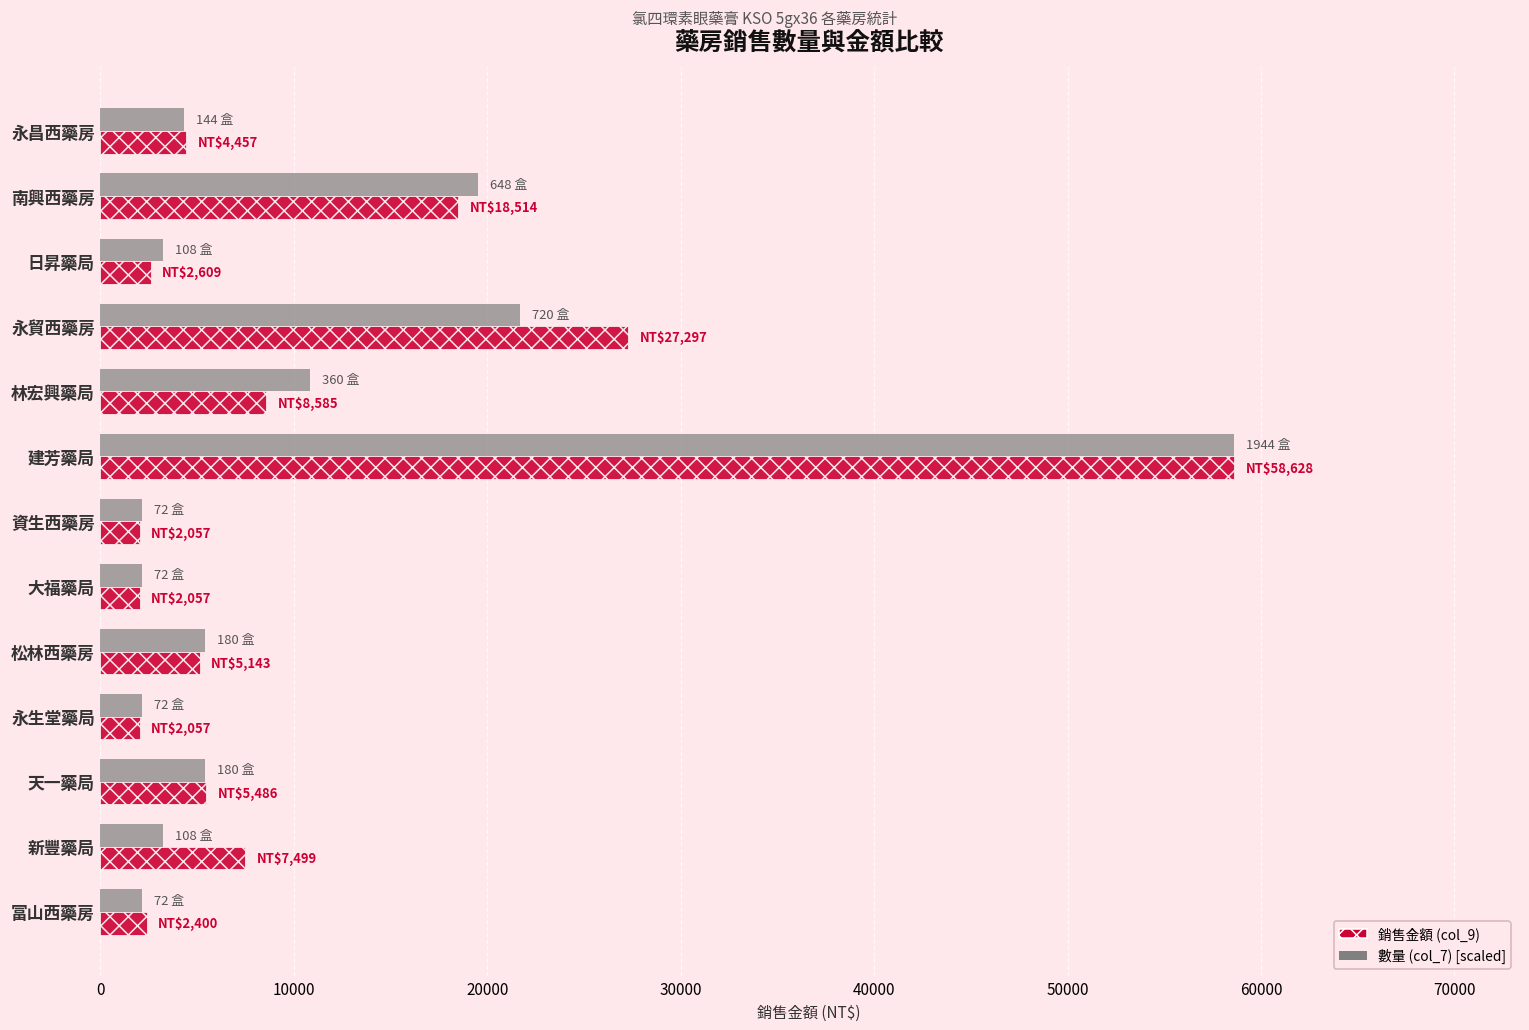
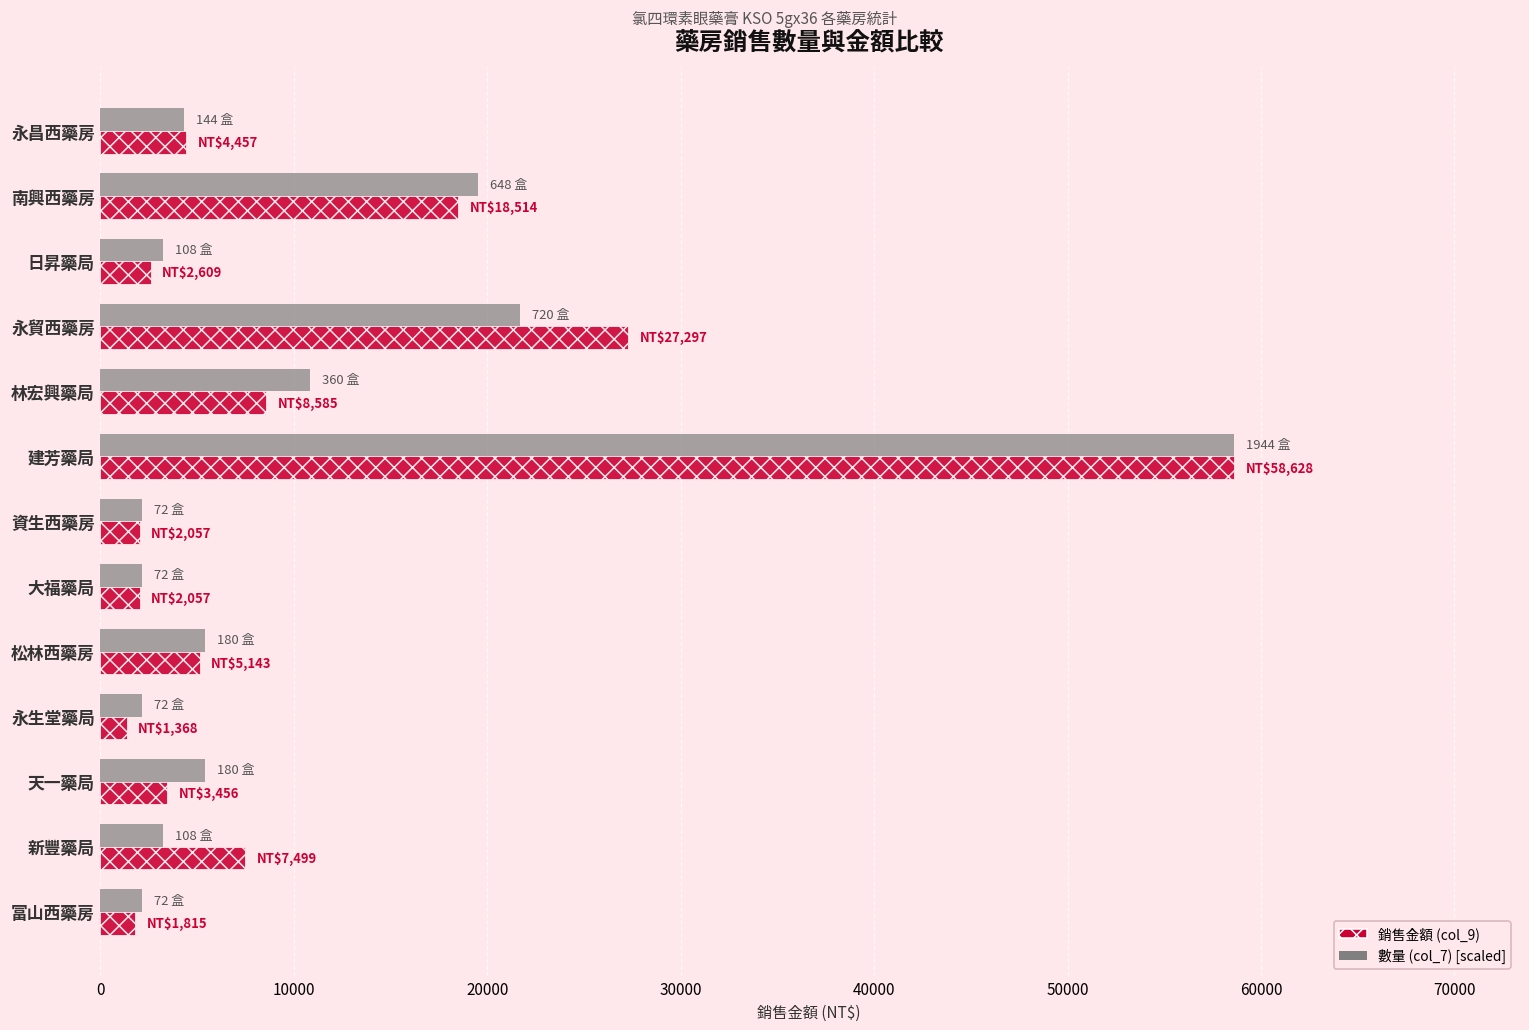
  {
    "銷售金額 (col_9)": {
      "永昌西藥房": "$4,457",
      "南興西藥房": "$18,514",
      "日昇藥局": "$2,609",
      "永貿西藥房": "$27,297",
      "林宏興藥局": "$8,585",
      "建芳藥局": "$58,628",
      "資生西藥房": "$2,057",
      "大福藥局": "$2,057",
      "松林西藥房": "$5,143",
-     "永生堂藥局": "$2,057",
-     "天一藥局": "$5,486",
+     "永生堂藥局": "$1,368",
+     "天一藥局": "$3,456",
      "新豐藥局": "$7,499",
-     "富山西藥房": "$2,400"
+     "富山西藥房": "$1,815"
    }
  }
